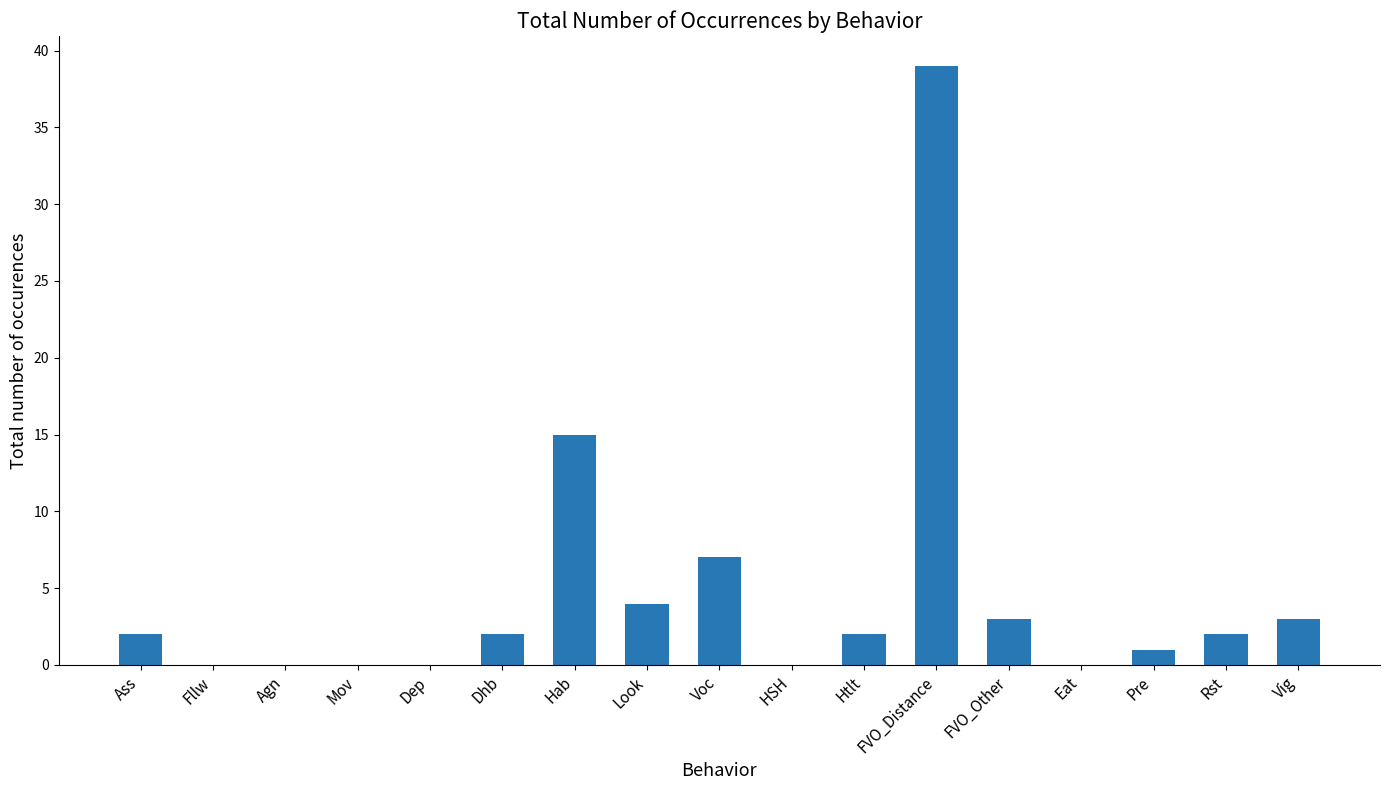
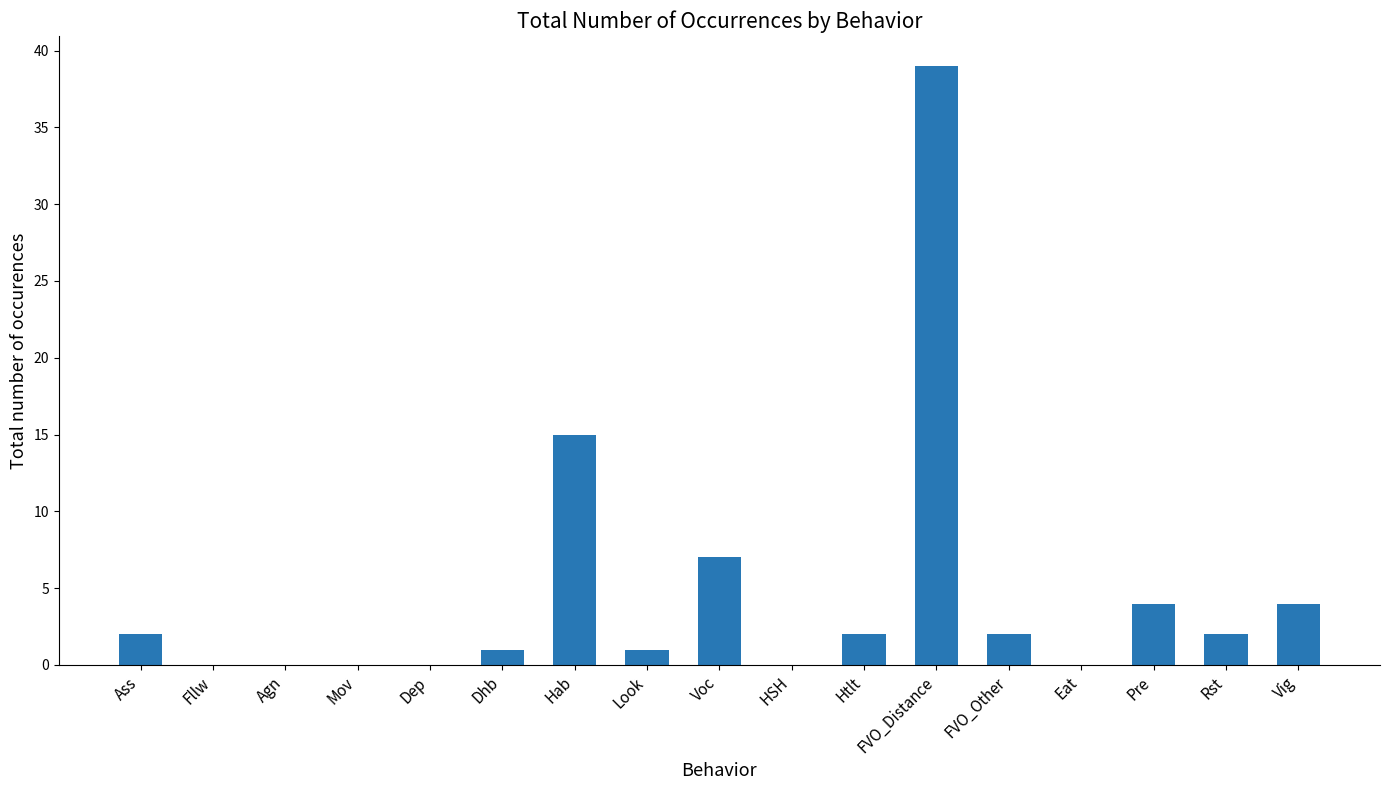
  {
    "Ass": 2,
    "Fllw": 0,
    "Agn": 0,
    "Mov": 0,
    "Dep": 0,
-   "Dhb": 2,
+   "Dhb": 1,
    "Hab": 15,
-   "Look": 4,
+   "Look": 1,
    "Voc": 7,
    "HSH": 0,
    "Htlt": 2,
    "FVO_Distance": 39,
-   "FVO_Other": 3,
+   "FVO_Other": 2,
    "Eat": 0,
-   "Pre": 1,
+   "Pre": 4,
    "Rst": 2,
-   "Vig": 3
+   "Vig": 4
  }
